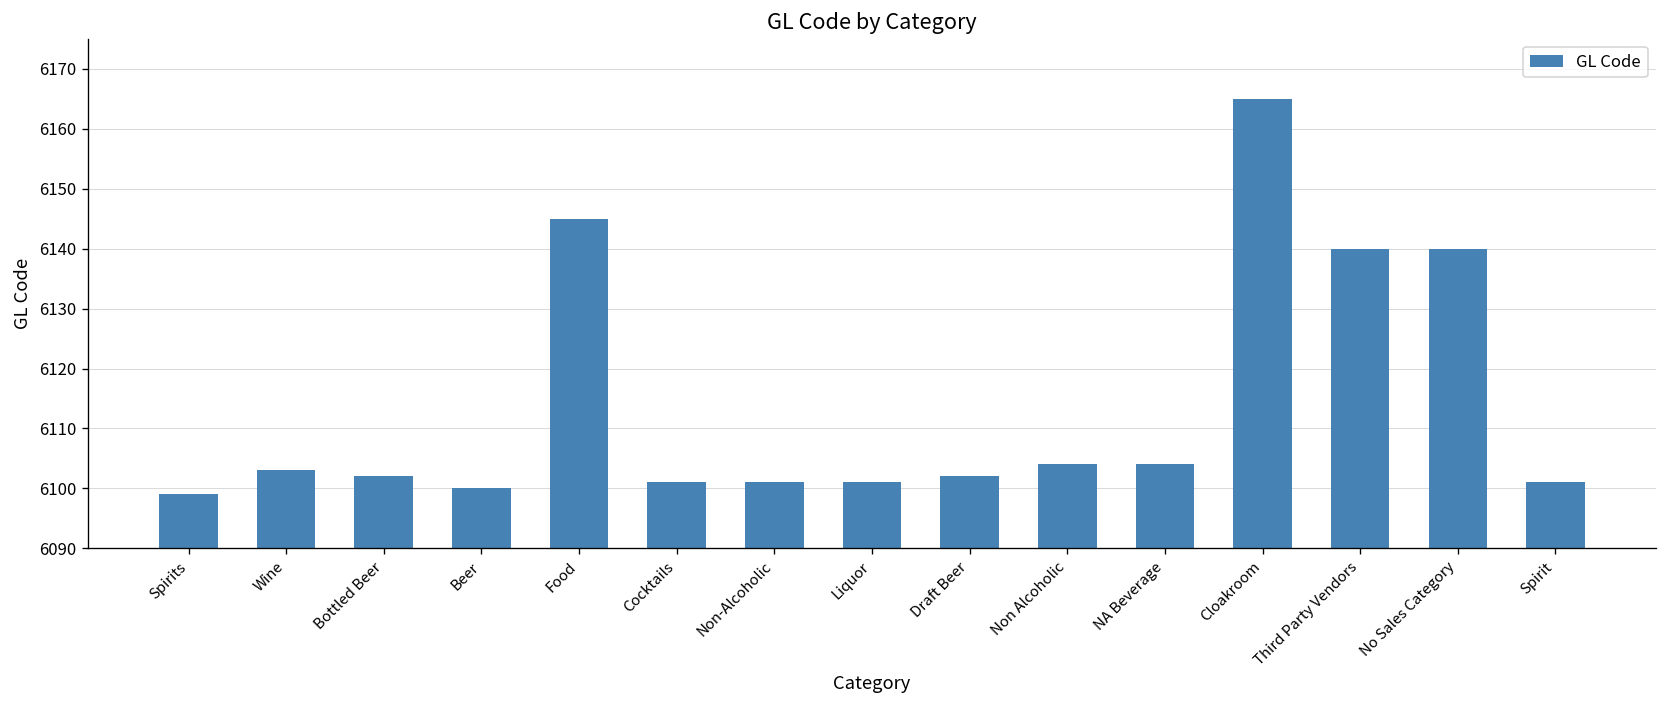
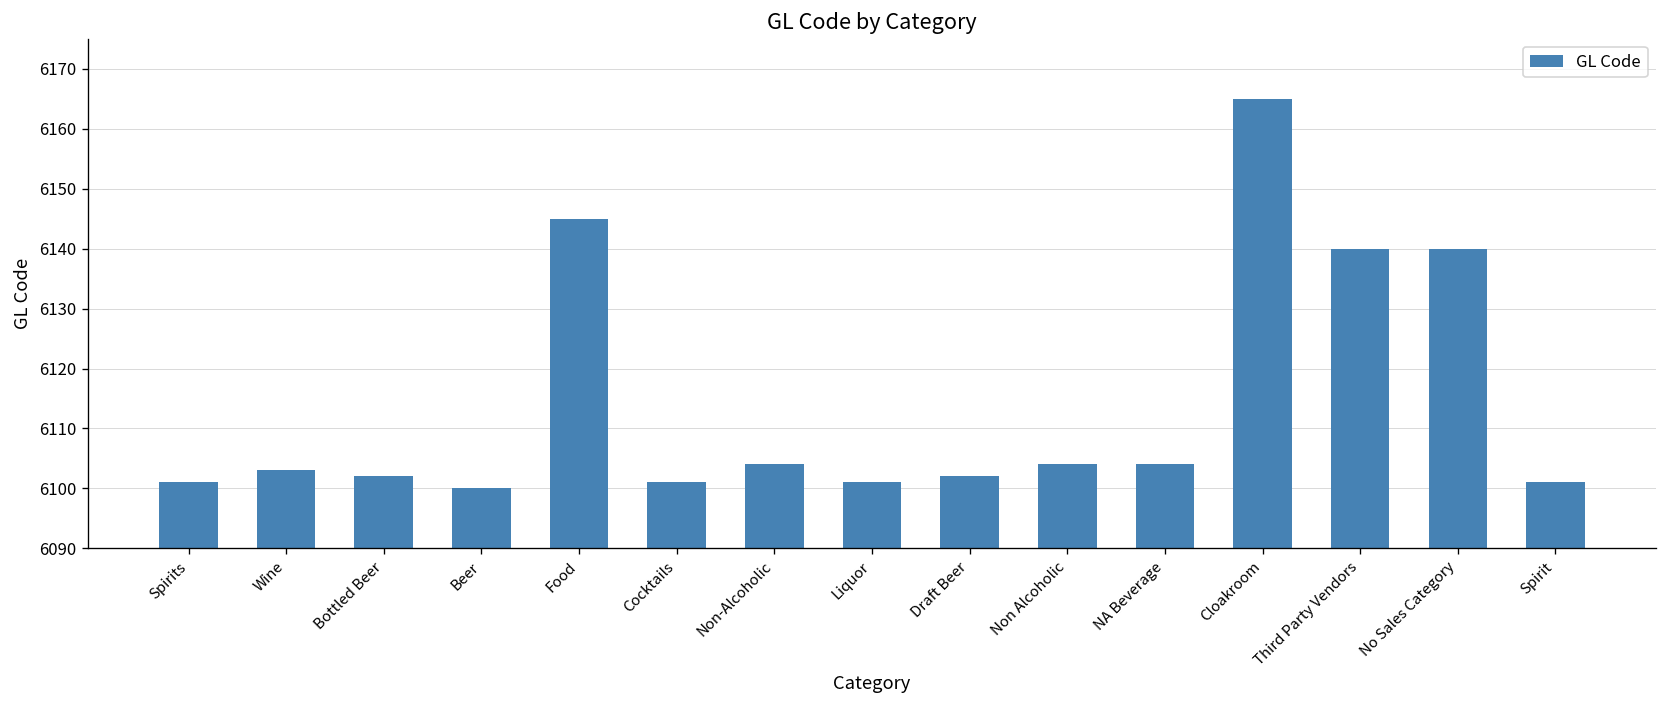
  {
-   "Spirits": 6099,
+   "Spirits": 6101,
    "Wine": 6103,
    "Bottled Beer": 6102,
    "Beer": 6100,
    "Food": 6145,
    "Cocktails": 6101,
-   "Non-Alcoholic": 6101,
+   "Non-Alcoholic": 6104,
    "Liquor": 6101,
    "Draft Beer": 6102,
    "Non Alcoholic": 6104,
    "NA Beverage": 6104,
    "Cloakroom": 6165,
    "Third Party Vendors": 6140,
    "No Sales Category": 6140,
    "Spirit": 6101
  }
